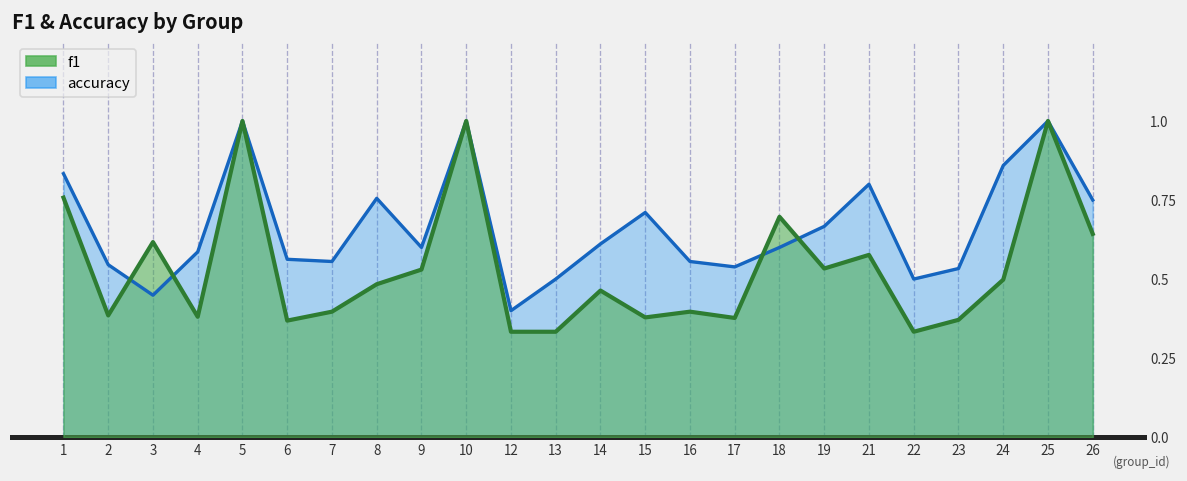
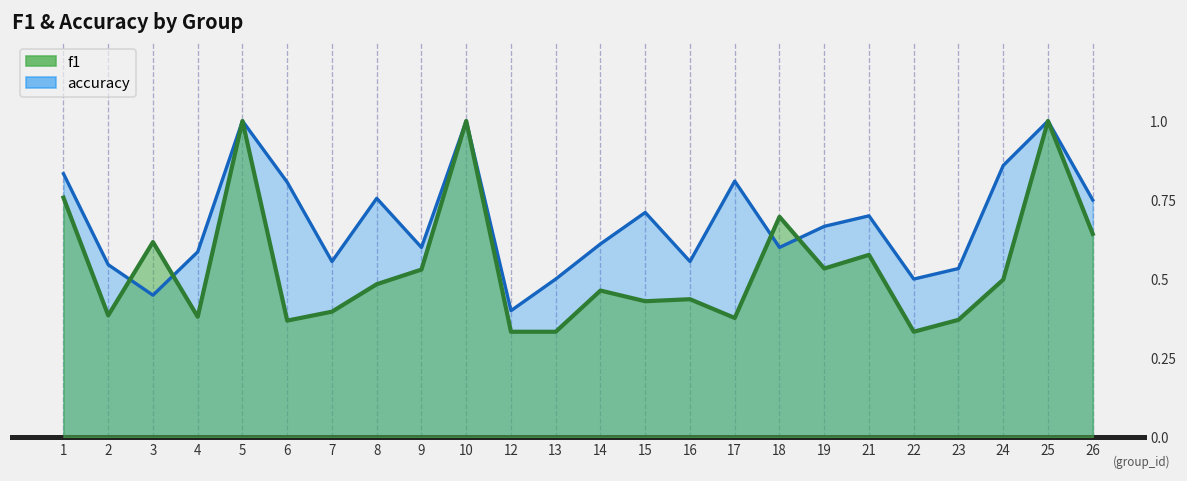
  {
    "accuracy": {
      "1": 0.83,
      "2": 0.55,
      "3": 0.45,
      "4": 0.59,
-     "6": 0.56,
+     "6": 0.81,
      "7": 0.56,
      "8": 0.76,
      "9": 0.60,
      "12": 0.40,
      "13": 0.50,
      "14": 0.61,
      "15": 0.71,
      "16": 0.56,
-     "17": 0.54,
+     "17": 0.81,
      "18": 0.60,
      "19": 0.67,
-     "21": 0.8,
+     "21": 0.7,
      "22": 0.50,
      "23": 0.53,
      "24": 0.86,
      "26": 0.75
    },
    "f1": {
      "1": 0.76,
      "2": 0.39,
      "3": 0.62,
      "4": 0.38,
      "6": 0.37,
      "7": 0.40,
      "8": 0.48,
      "9": 0.53,
      "12": 0.33,
      "13": 0.33,
      "14": 0.46,
-     "15": 0.38,
-     "16": 0.40,
+     "15": 0.43,
+     "16": 0.44,
      "17": 0.38,
      "18": 0.70,
      "19": 0.53,
      "21": 0.58,
      "22": 0.33,
      "23": 0.37,
      "24": 0.50,
      "26": 0.64
    }
  }
